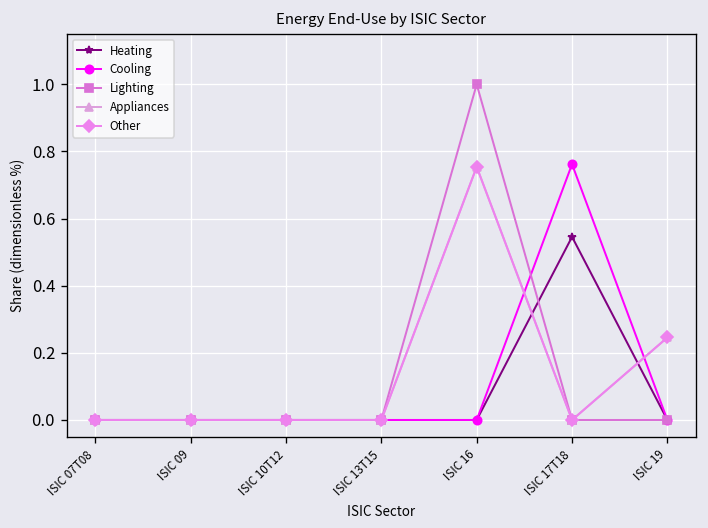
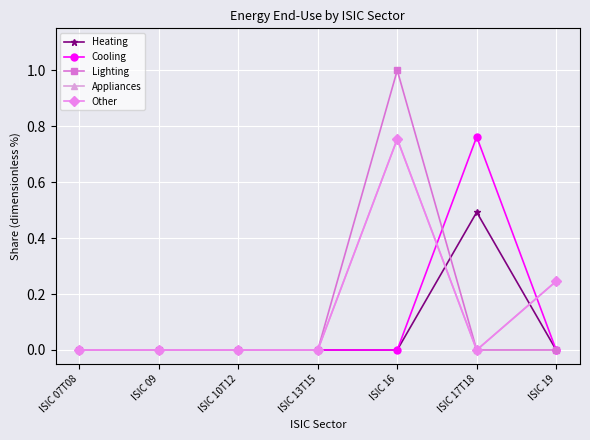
  {
    "Heating": {
-     "ISIC 17T18": 0.55
+     "ISIC 17T18": 0.49
    },
    "Cooling": {
      "ISIC 17T18": 0.76
    }
  }
